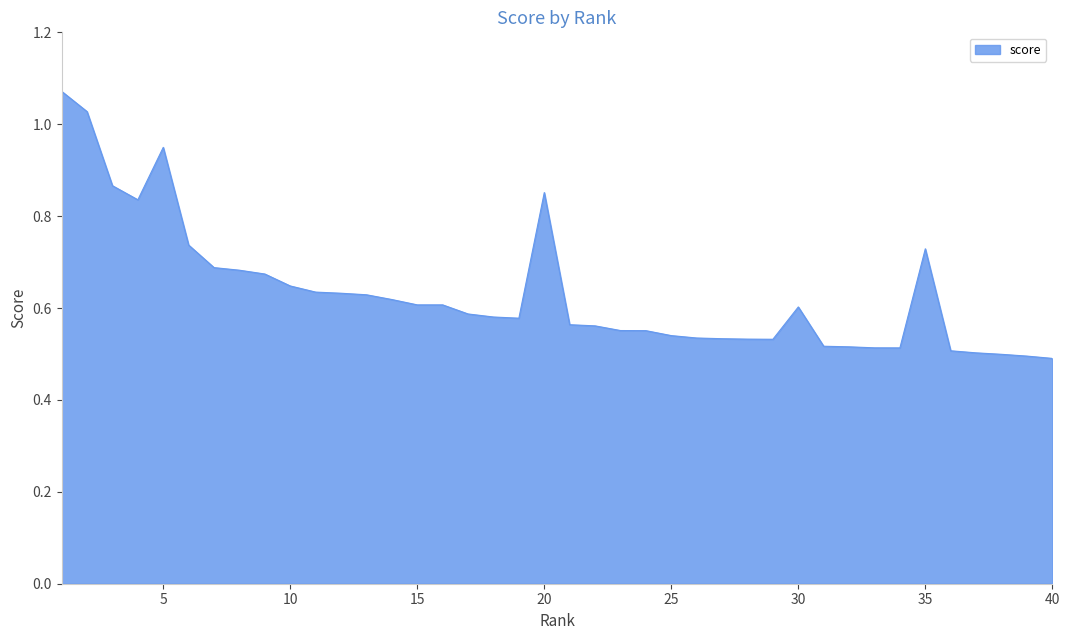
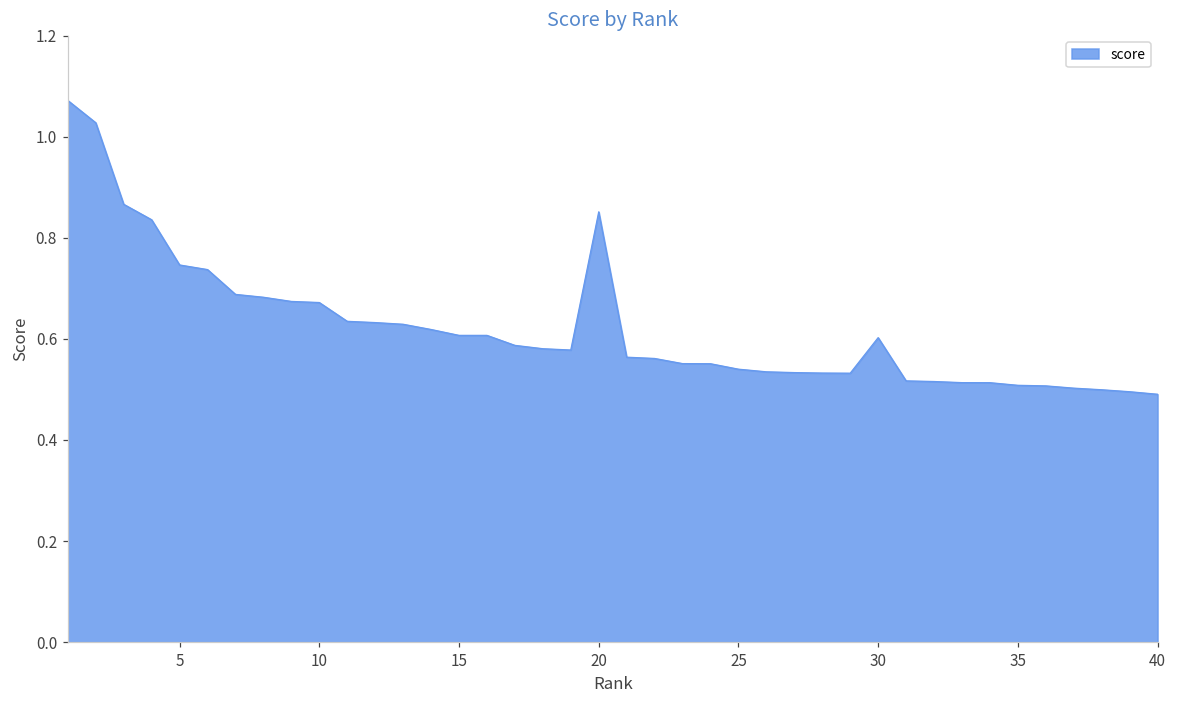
  {
-   "5": 0.95,
-   "10": 0.65,
+   "5": 0.75,
+   "10": 0.67,
    "15": 0.61,
    "20": 0.85,
    "25": 0.54,
    "30": 0.60,
-   "35": 0.73,
+   "35": 0.51,
    "40": 0.49
  }
